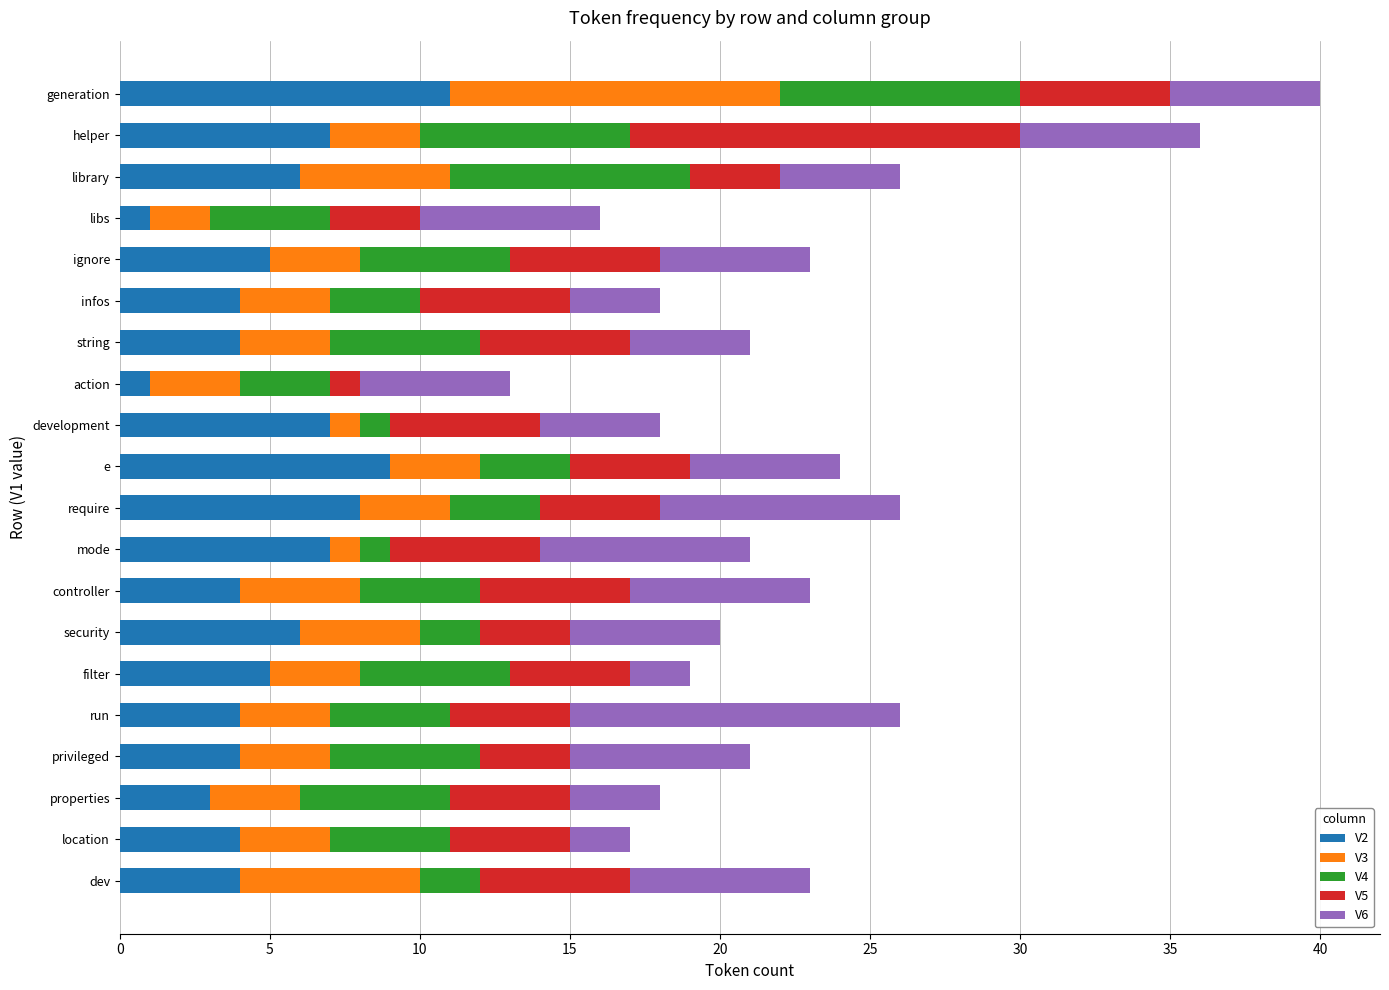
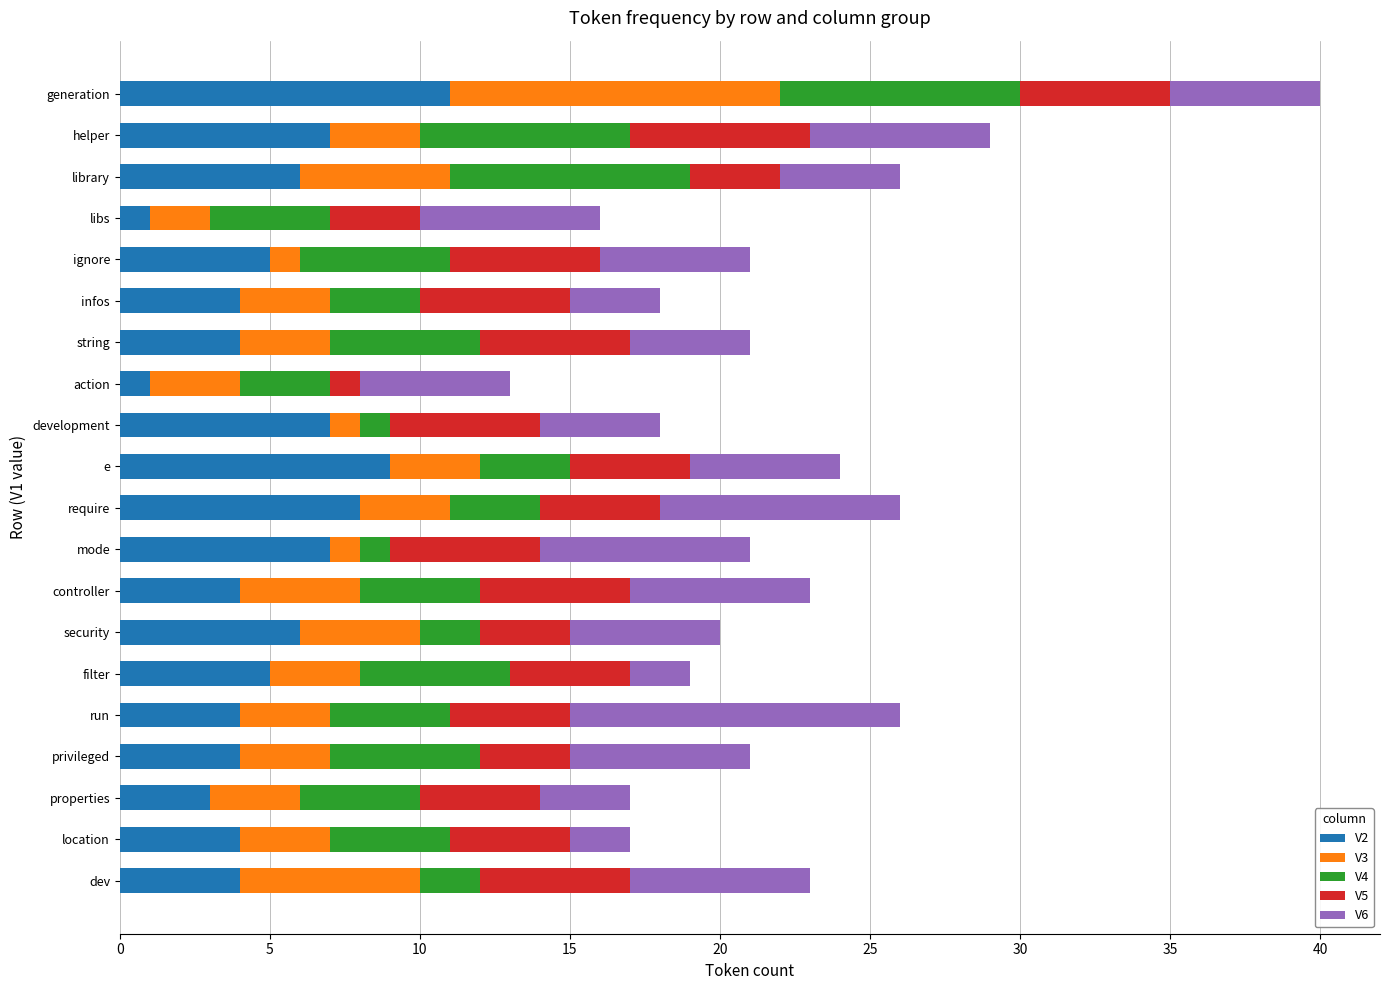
  {
    "V2": {
      "generation": 11,
      "helper": 7,
      "library": 6,
      "libs": 1,
      "ignore": 5,
      "infos": 4,
      "string": 4,
      "action": 1,
      "development": 7,
      "e": 9,
      "require": 8,
      "mode": 7,
      "controller": 4,
      "security": 6,
      "filter": 5,
      "run": 4,
      "privileged": 4,
      "properties": 3,
      "location": 4,
      "dev": 4
    },
    "V3": {
      "generation": 11,
      "helper": 3,
      "library": 5,
      "libs": 2,
-     "ignore": 3,
+     "ignore": 1,
      "infos": 3,
      "string": 3,
      "action": 3,
      "development": 1,
      "e": 3,
      "require": 3,
      "mode": 1,
      "controller": 4,
      "security": 4,
      "filter": 3,
      "run": 3,
      "privileged": 3,
      "properties": 3,
      "location": 3,
      "dev": 6
    },
    "V4": {
      "generation": 8,
      "helper": 7,
      "library": 8,
      "libs": 4,
      "ignore": 5,
      "infos": 3,
      "string": 5,
      "action": 3,
      "development": 1,
      "e": 3,
      "require": 3,
      "mode": 1,
      "controller": 4,
      "security": 2,
      "filter": 5,
      "run": 4,
      "privileged": 5,
-     "properties": 5,
+     "properties": 4,
      "location": 4,
      "dev": 2
    },
    "V5": {
      "generation": 5,
-     "helper": 13,
+     "helper": 6,
      "library": 3,
      "libs": 3,
      "ignore": 5,
      "infos": 5,
      "string": 5,
      "action": 1,
      "development": 5,
      "e": 4,
      "require": 4,
      "mode": 5,
      "controller": 5,
      "security": 3,
      "filter": 4,
      "run": 4,
      "privileged": 3,
      "properties": 4,
      "location": 4,
      "dev": 5
    },
    "V6": {
      "generation": 5,
      "helper": 6,
      "library": 4,
      "libs": 6,
      "ignore": 5,
      "infos": 3,
      "string": 4,
      "action": 5,
      "development": 4,
      "e": 5,
      "require": 8,
      "mode": 7,
      "controller": 6,
      "security": 5,
      "filter": 2,
      "run": 11,
      "privileged": 6,
      "properties": 3,
      "location": 2,
      "dev": 6
    }
  }
